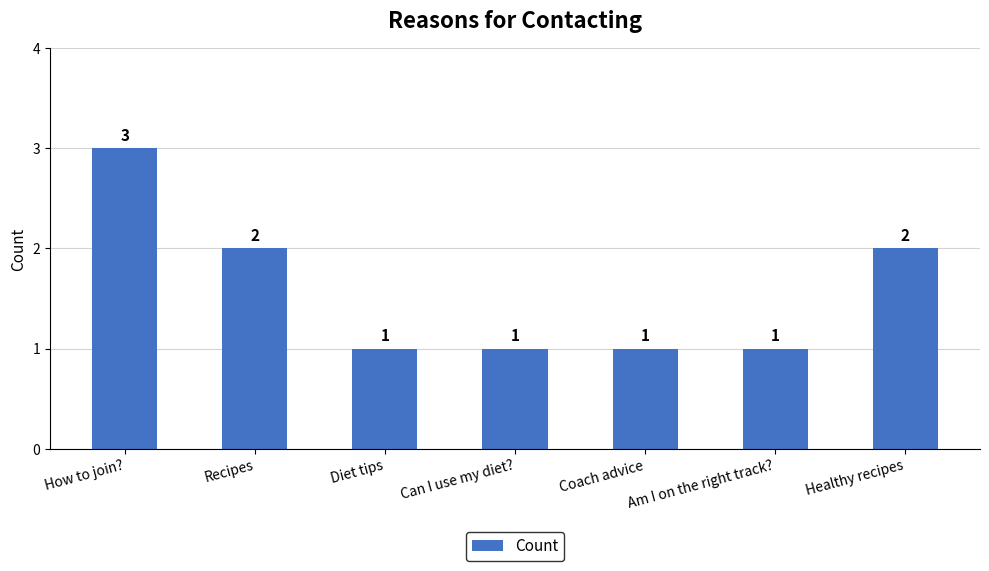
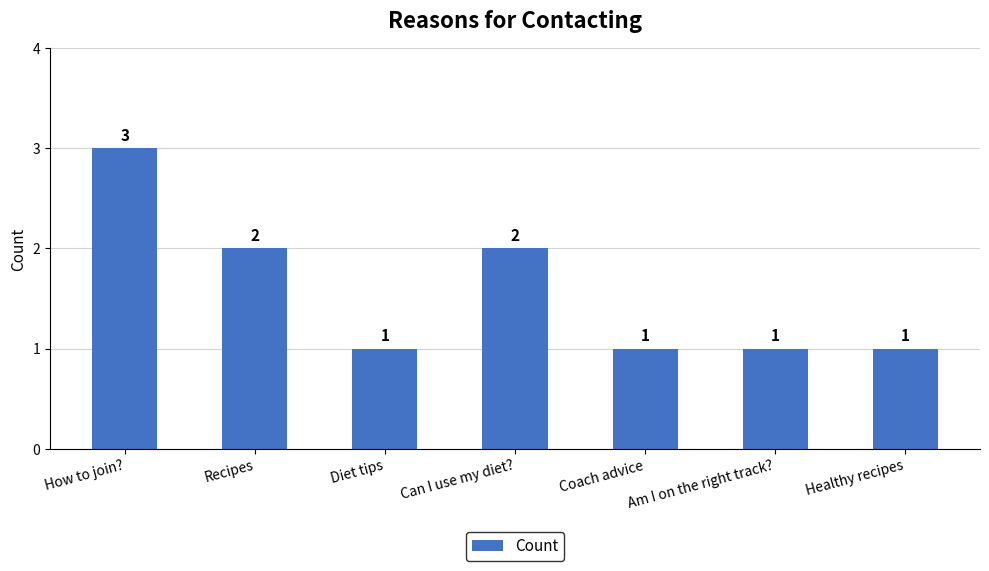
  {
    "How to join?": 3,
    "Recipes": 2,
    "Diet tips": 1,
-   "Can I use my diet?": 1,
+   "Can I use my diet?": 2,
    "Coach advice": 1,
    "Am I on the right track?": 1,
-   "Healthy recipes": 2
+   "Healthy recipes": 1
  }
